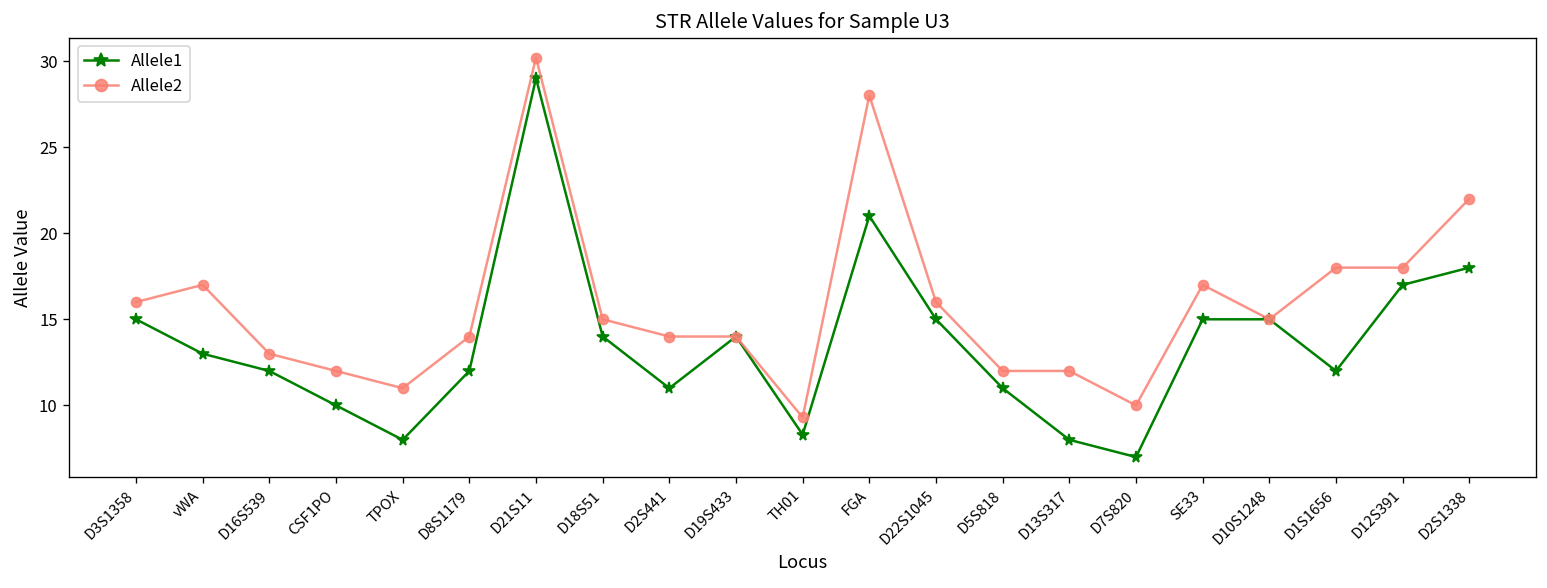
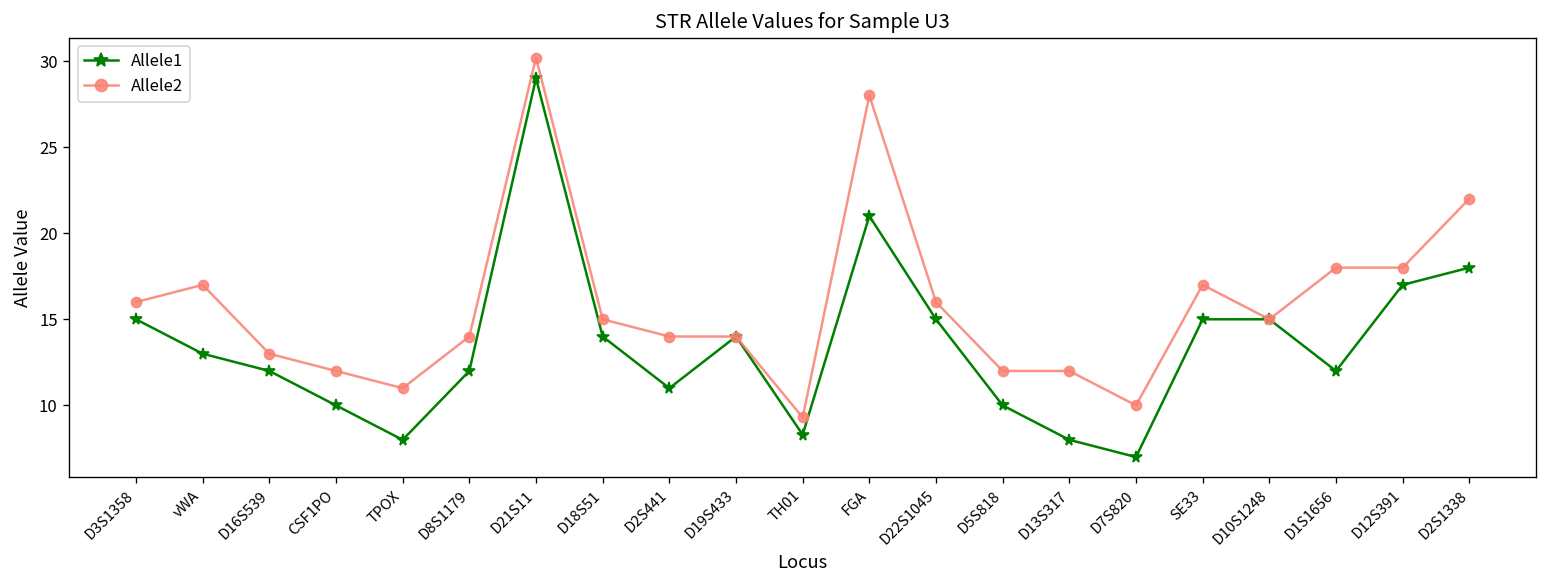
  {
    "Allele1": {
      "D3S1358": 15,
      "vWA": 13,
      "D16S539": 12,
      "CSF1PO": 10,
      "TPOX": 8,
      "D8S1179": 12,
      "D21S11": 29,
      "D18S51": 14,
      "D2S441": 11,
      "TH01": 8.3,
      "FGA": 21,
      "D22S1045": 15,
-     "D5S818": 11,
+     "D5S818": 10,
      "D13S317": 8,
      "D7S820": 7,
      "SE33": 15,
      "D1S1656": 12,
      "D12S391": 17,
      "D2S1338": 18
    },
    "Allele2": {
      "D3S1358": 16,
      "vWA": 17,
      "D16S539": 13,
      "CSF1PO": 12,
      "TPOX": 11,
      "D8S1179": 14,
      "D21S11": 30.2,
      "D18S51": 15,
      "D2S441": 14,
      "TH01": 9.3,
      "FGA": 28,
      "D22S1045": 16,
      "D5S818": 12,
      "D13S317": 12,
      "D7S820": 10,
      "SE33": 17,
      "D1S1656": 18,
      "D12S391": 18,
      "D2S1338": 22
    }
  }
